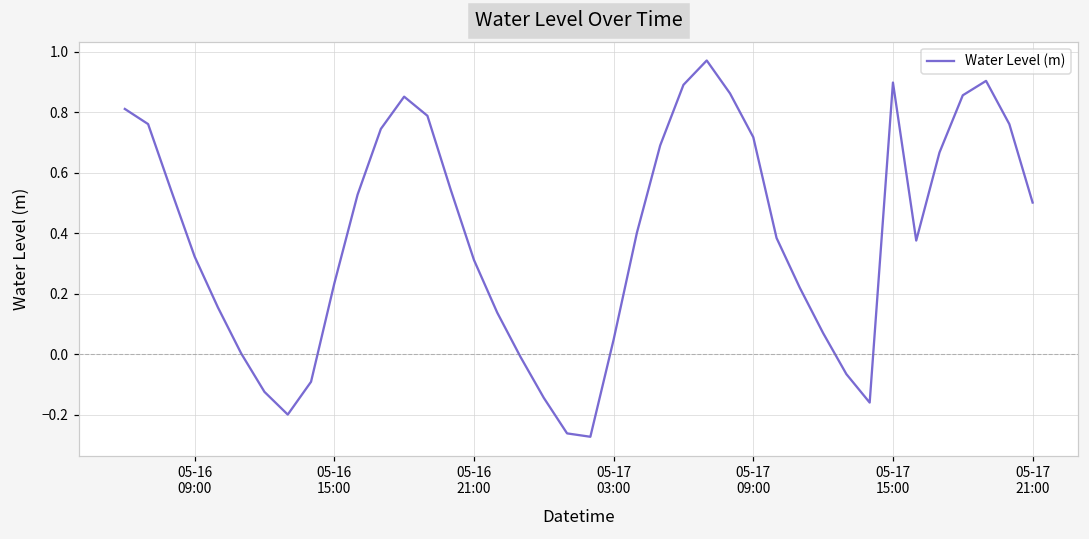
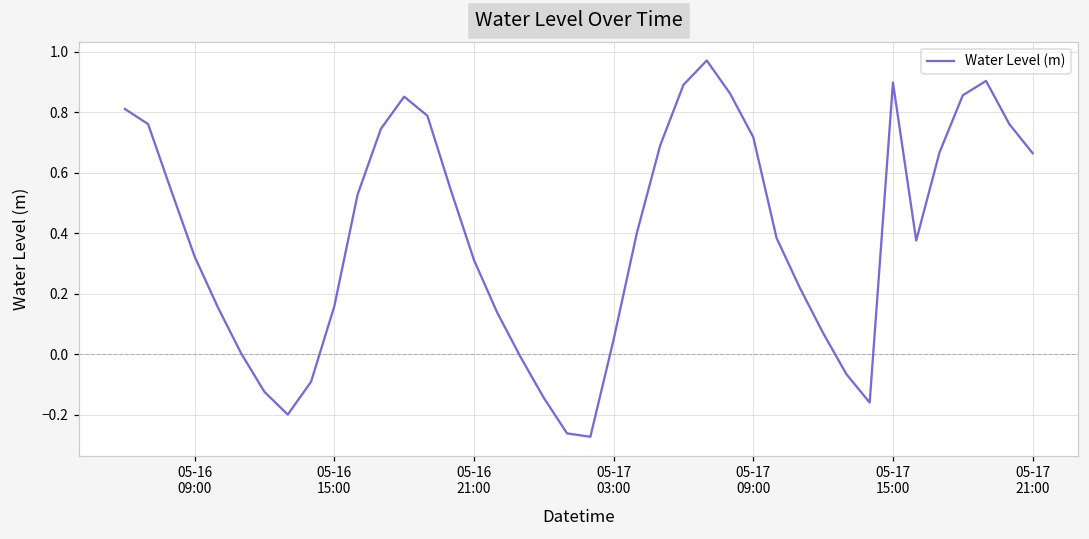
  {
    "05-16 09:00": 0.32,
-   "05-16 15:00": 0.23,
+   "05-16 15:00": 0.16,
    "05-16 21:00": 0.31,
    "05-17 03:00": 0.05,
    "05-17 09:00": 0.72,
    "05-17 15:00": 0.90,
-   "05-17 21:00": 0.50
+   "05-17 21:00": 0.67
  }
